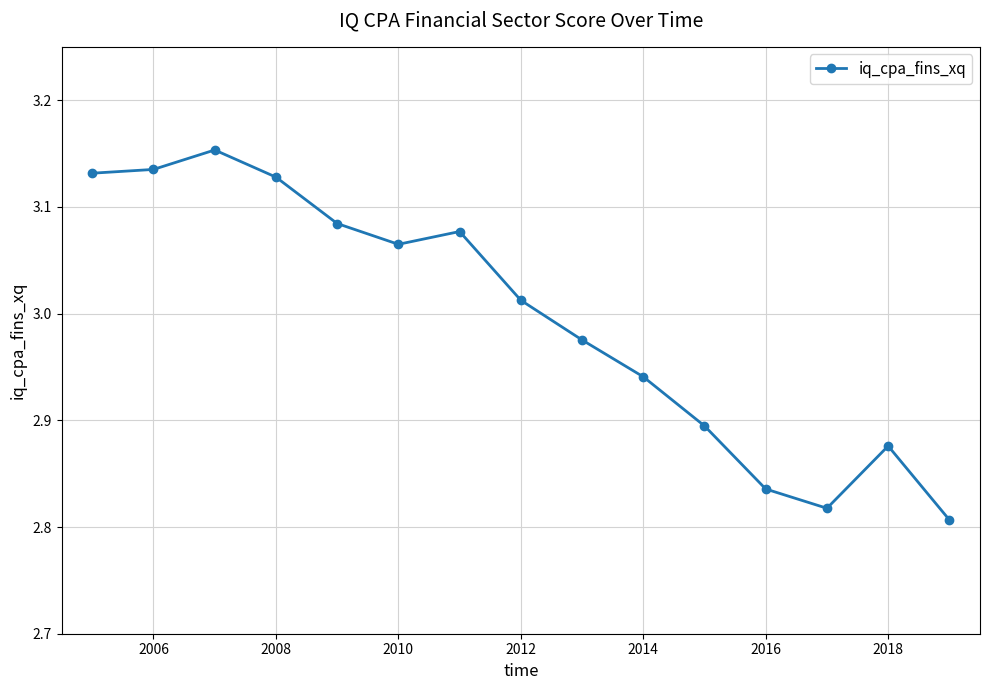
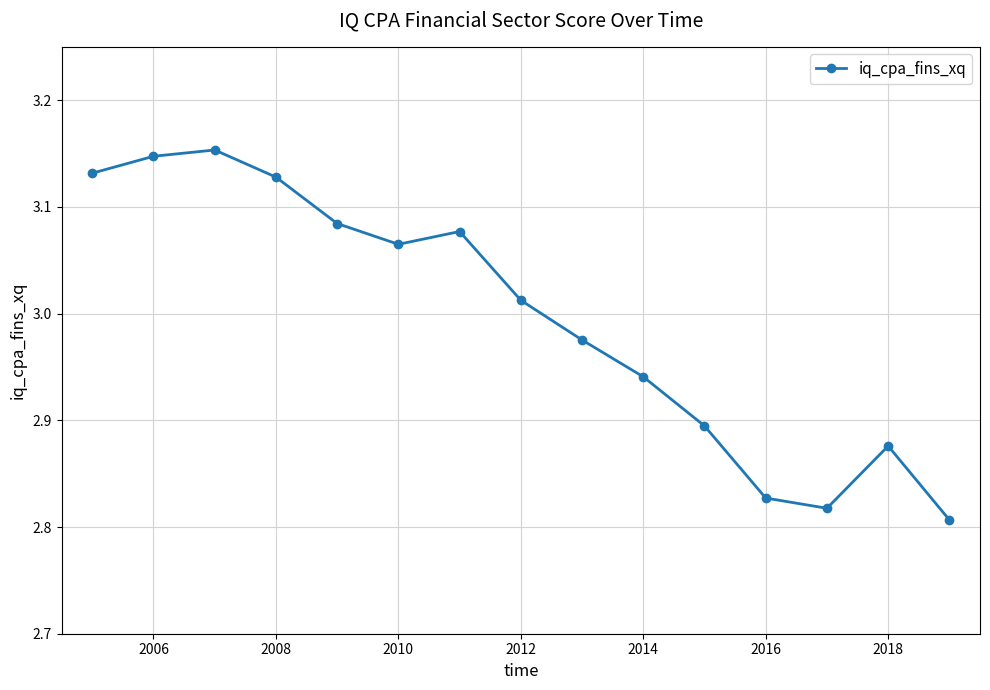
  {
-   "2006": 3.135,
+   "2006": 3.147,
    "2008": 3.128,
    "2010": 3.065,
    "2012": 3.013,
    "2014": 2.941,
-   "2016": 2.836,
+   "2016": 2.827,
    "2018": 2.876
  }
